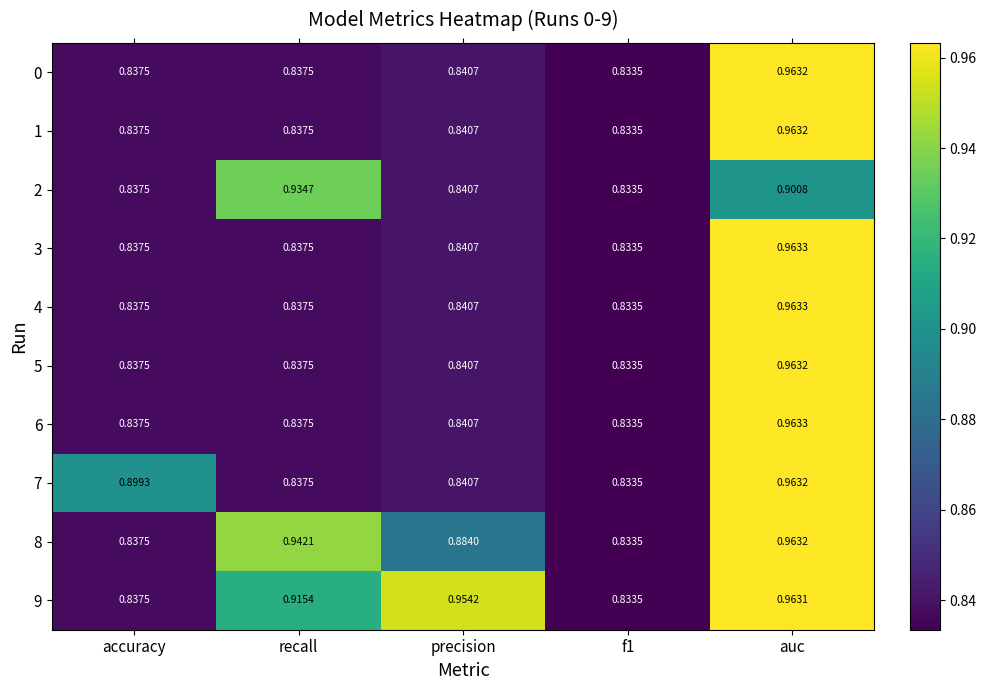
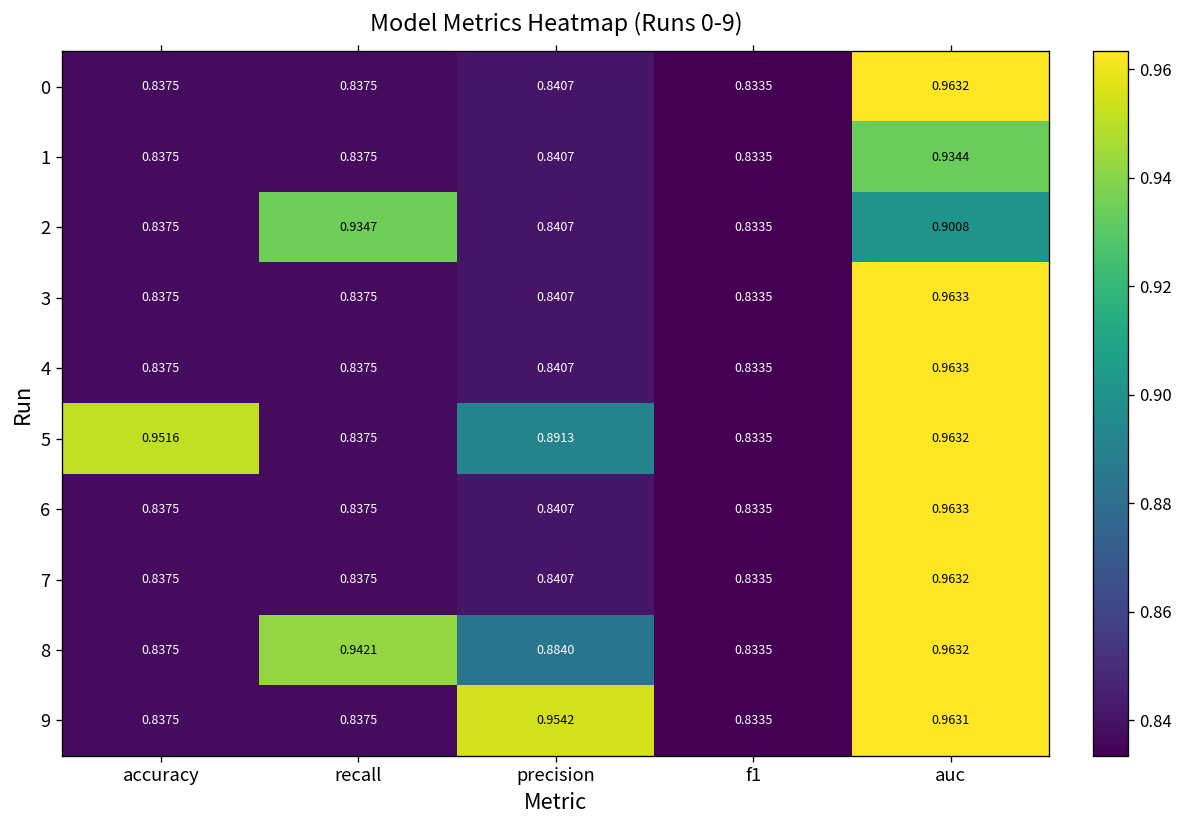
  {
    "0": {
      "accuracy": 0.8375,
      "recall": 0.8375,
      "precision": 0.8407,
      "f1": 0.8335,
      "auc": 0.9632
    },
    "1": {
      "accuracy": 0.8375,
      "recall": 0.8375,
      "precision": 0.8407,
      "f1": 0.8335,
-     "auc": 0.9632
+     "auc": 0.9344
    },
    "2": {
      "accuracy": 0.8375,
      "recall": 0.9347,
      "precision": 0.8407,
      "f1": 0.8335,
      "auc": 0.9008
    },
    "3": {
      "accuracy": 0.8375,
      "recall": 0.8375,
      "precision": 0.8407,
      "f1": 0.8335,
      "auc": 0.9633
    },
    "4": {
      "accuracy": 0.8375,
      "recall": 0.8375,
      "precision": 0.8407,
      "f1": 0.8335,
      "auc": 0.9633
    },
    "5": {
-     "accuracy": 0.8375,
+     "accuracy": 0.9516,
      "recall": 0.8375,
-     "precision": 0.8407,
+     "precision": 0.8913,
      "f1": 0.8335,
      "auc": 0.9632
    },
    "6": {
      "accuracy": 0.8375,
      "recall": 0.8375,
      "precision": 0.8407,
      "f1": 0.8335,
      "auc": 0.9633
    },
    "7": {
-     "accuracy": 0.8993,
+     "accuracy": 0.8375,
      "recall": 0.8375,
      "precision": 0.8407,
      "f1": 0.8335,
      "auc": 0.9632
    },
    "8": {
      "accuracy": 0.8375,
      "recall": 0.9421,
      "precision": 0.8840,
      "f1": 0.8335,
      "auc": 0.9632
    },
    "9": {
      "accuracy": 0.8375,
-     "recall": 0.9154,
+     "recall": 0.8375,
      "precision": 0.9542,
      "f1": 0.8335,
      "auc": 0.9631
    }
  }
